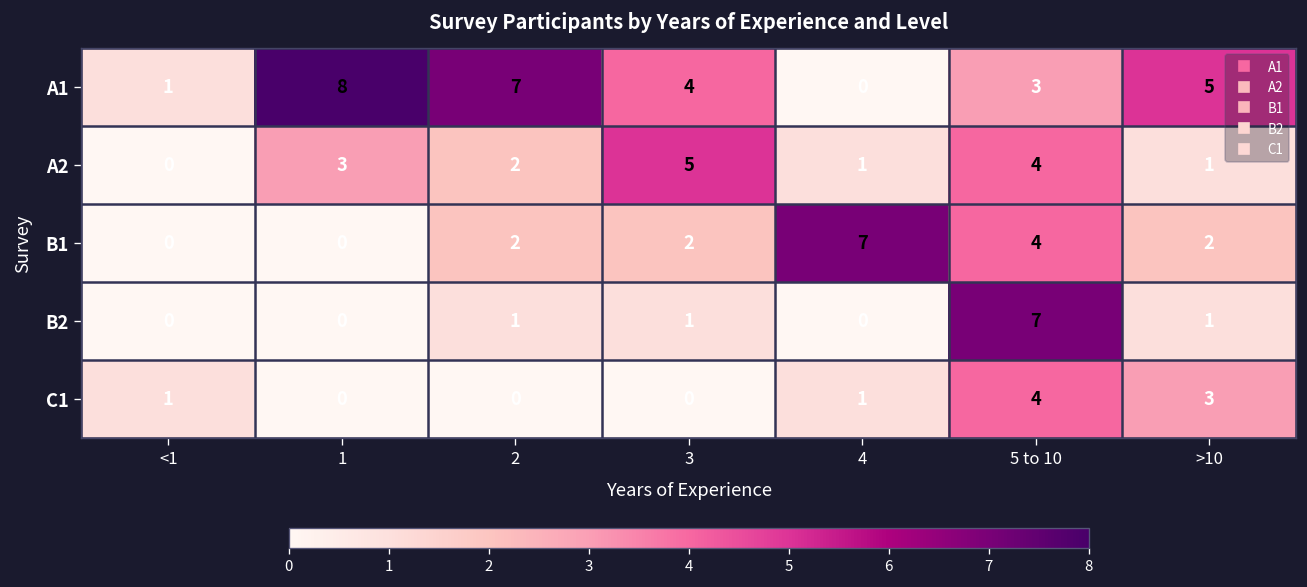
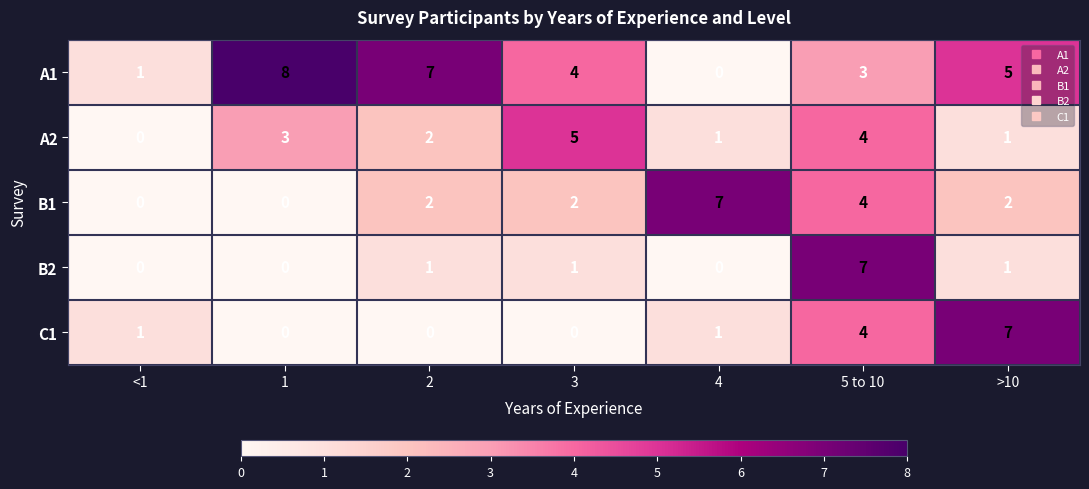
  {
    "A1": {
      "1": 8,
      "2": 7,
      "3": 4,
      "5 to 10": 3,
      ">10": 5
    },
    "A2": {
      "1": 3,
      "2": 2,
      "3": 5,
      "5 to 10": 4
    },
    "B1": {
      "2": 2,
      "3": 2,
      "4": 7,
      "5 to 10": 4,
      ">10": 2
    },
    "B2": {
      "5 to 10": 7
    },
    "C1": {
      "5 to 10": 4,
-     ">10": 3
+     ">10": 7
    }
  }
